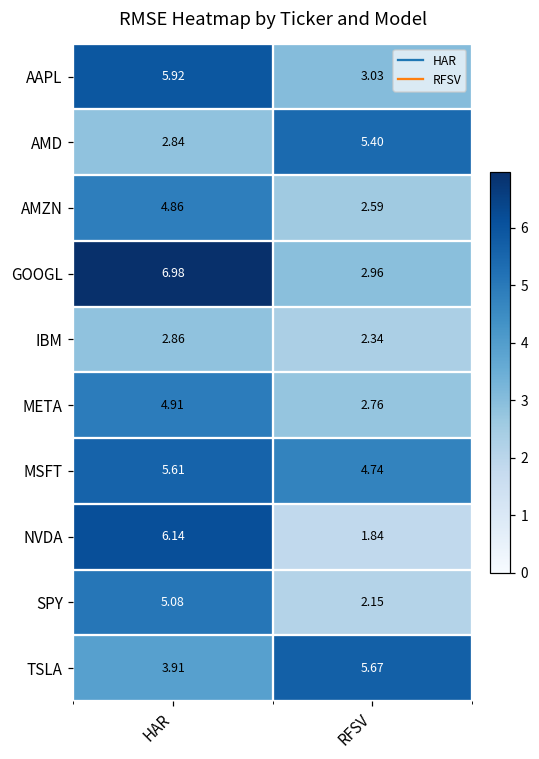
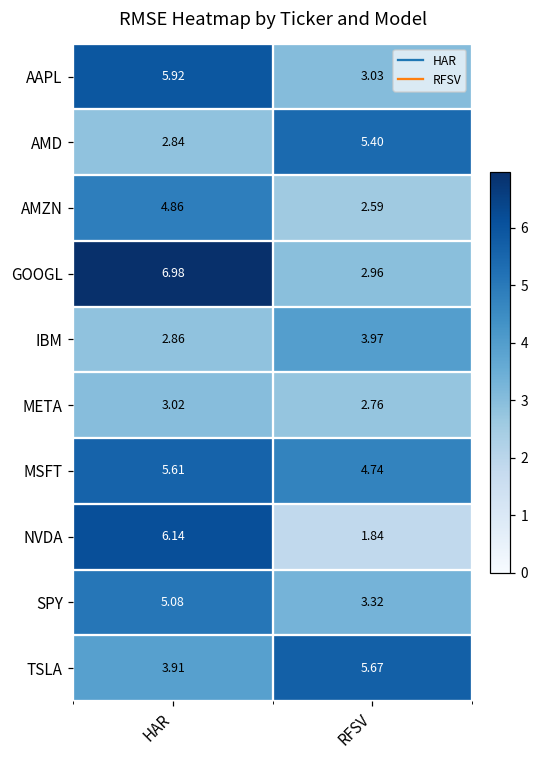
  {
    "AAPL": {
      "HAR": 5.92,
      "RFSV": 3.03
    },
    "AMD": {
      "HAR": 2.84,
      "RFSV": 5.40
    },
    "AMZN": {
      "HAR": 4.86,
      "RFSV": 2.59
    },
    "GOOGL": {
      "HAR": 6.98,
      "RFSV": 2.96
    },
    "IBM": {
      "HAR": 2.86,
-     "RFSV": 2.34
+     "RFSV": 3.97
    },
    "META": {
-     "HAR": 4.91,
+     "HAR": 3.02,
      "RFSV": 2.76
    },
    "MSFT": {
      "HAR": 5.61,
      "RFSV": 4.74
    },
    "NVDA": {
      "HAR": 6.14,
      "RFSV": 1.84
    },
    "SPY": {
      "HAR": 5.08,
-     "RFSV": 2.15
+     "RFSV": 3.32
    },
    "TSLA": {
      "HAR": 3.91,
      "RFSV": 5.67
    }
  }
